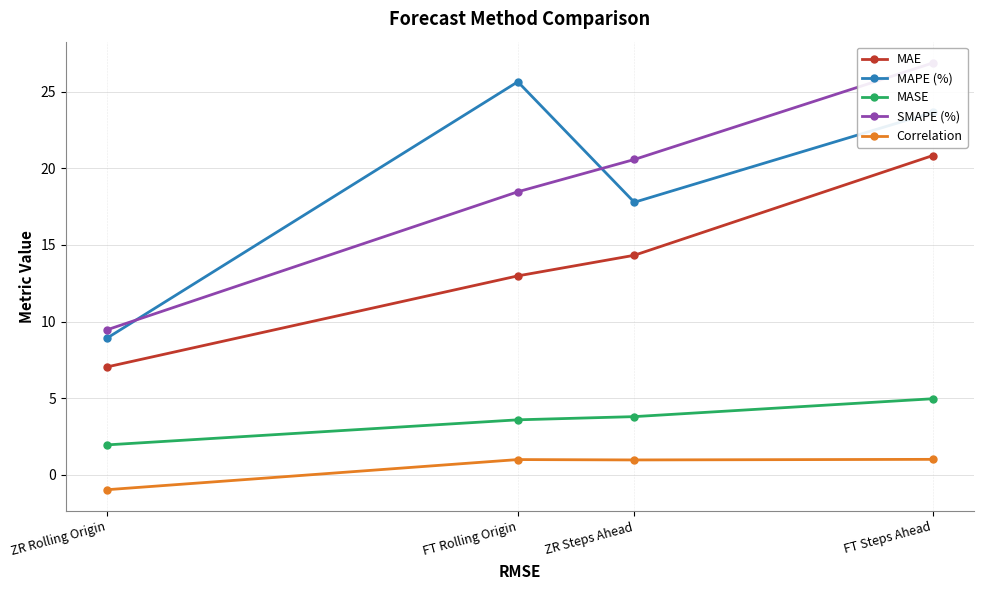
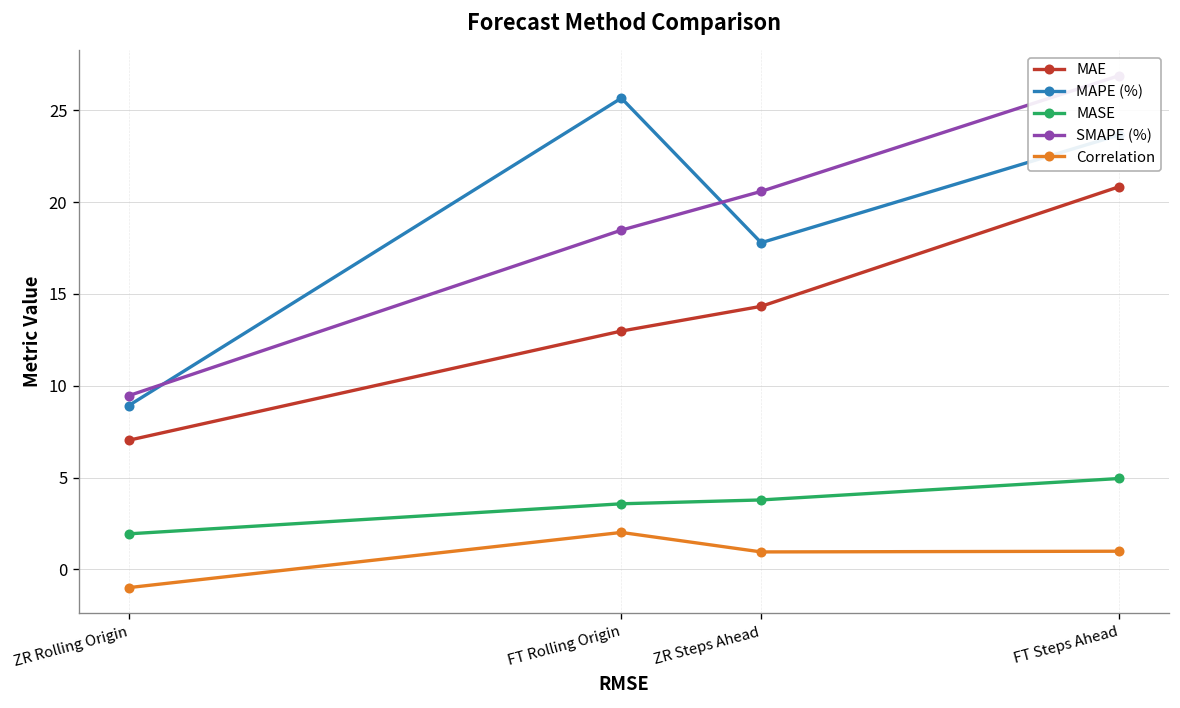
  {
    "MAE": {
      "ZR Rolling Origin": 7.0,
      "FT Rolling Origin": 13.0,
      "ZR Steps Ahead": 14.3,
      "FT Steps Ahead": 20.8
    },
    "MAPE (%)": {
      "ZR Rolling Origin": 8.9,
      "FT Rolling Origin": 25.7,
      "ZR Steps Ahead": 17.8
    },
    "MASE": {
      "ZR Rolling Origin": 1.9,
      "FT Rolling Origin": 3.6,
      "ZR Steps Ahead": 3.8,
      "FT Steps Ahead": 5.0
    },
    "SMAPE (%)": {
      "ZR Rolling Origin": 9.5,
      "FT Rolling Origin": 18.5,
      "ZR Steps Ahead": 20.6
    },
    "Correlation": {
      "ZR Rolling Origin": -1.0,
-     "FT Rolling Origin": 1.0,
+     "FT Rolling Origin": 2.0,
      "ZR Steps Ahead": 1.0,
      "FT Steps Ahead": 1.0
    }
  }
